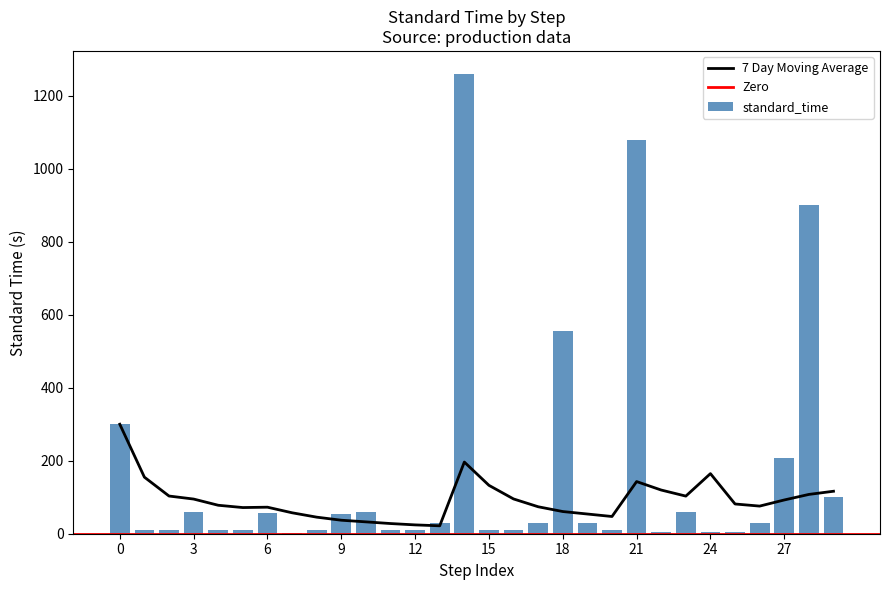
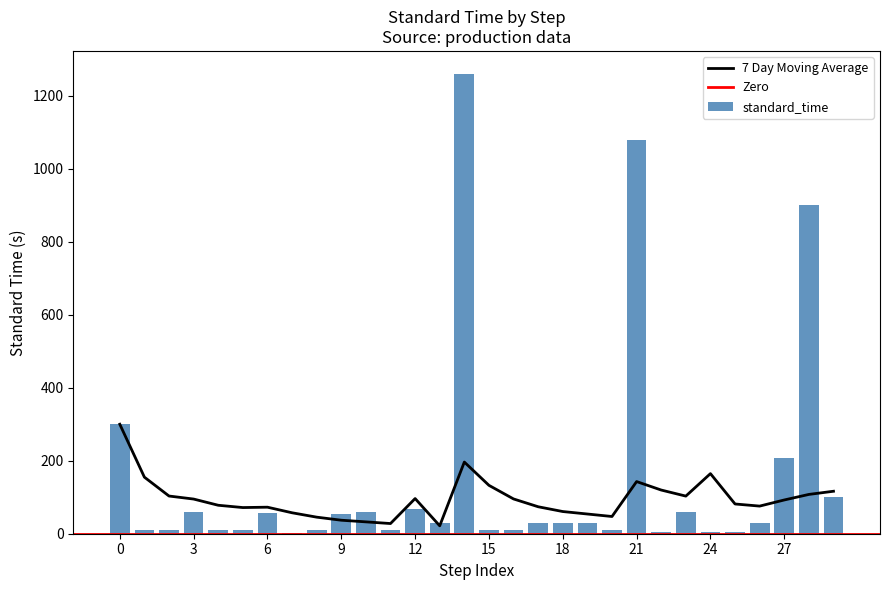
  {
    "7 Day Moving Average": {
      "0": 300,
      "3": 100,
      "6": 70,
      "9": 40,
-     "12": 20,
+     "12": 100,
      "15": 130,
      "18": 60,
      "21": 140,
      "24": 160,
      "27": 90
    },
    "standard_time": {
      "0": 300,
      "3": 60,
      "6": 60,
      "9": 50,
-     "12": 10,
+     "12": 70,
      "15": 10,
-     "18": 560,
+     "18": 30,
      "21": 1080,
      "27": 210
    }
  }
